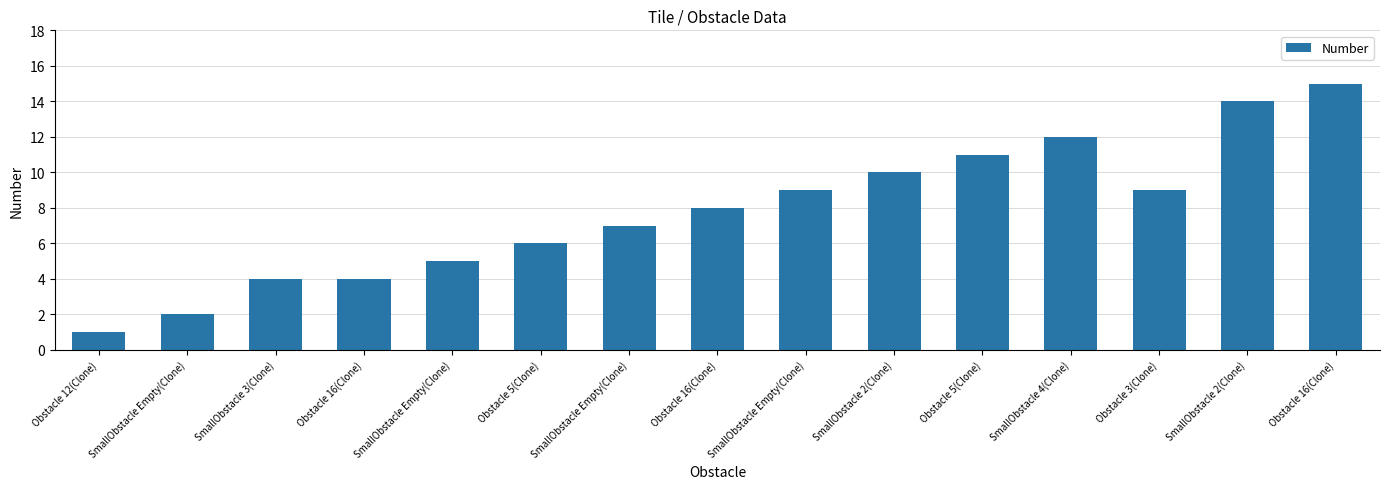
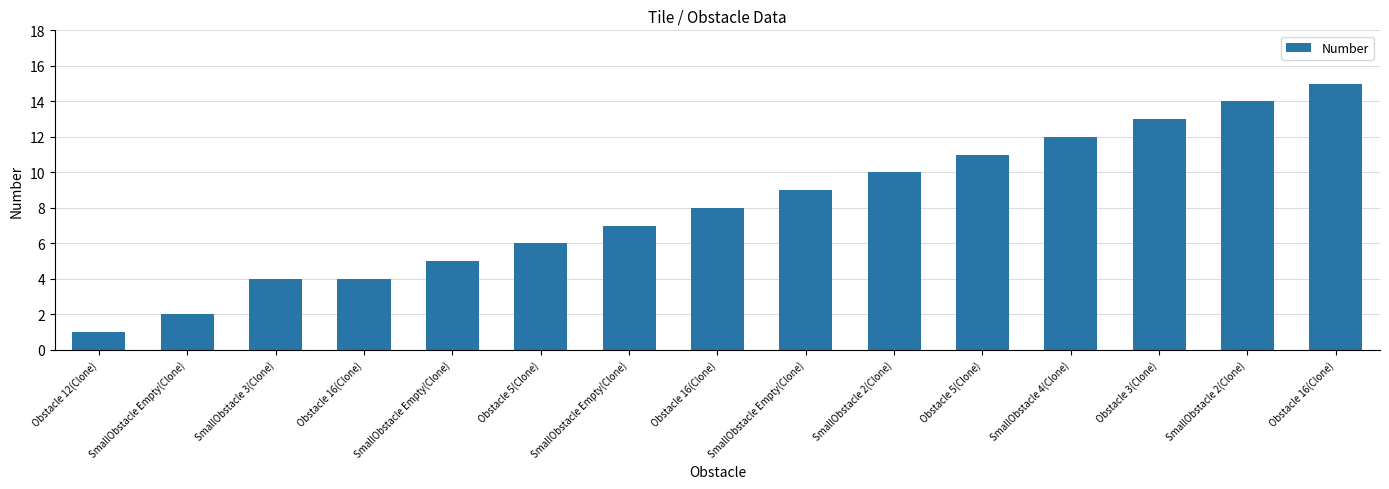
  {
    "Obstacle 12(Clone)": 1,
    "SmallObstacle 3(Clone)": 4,
    "SmallObstacle 4(Clone)": 12,
-   "Obstacle 3(Clone)": 9
+   "Obstacle 3(Clone)": 13
  }
